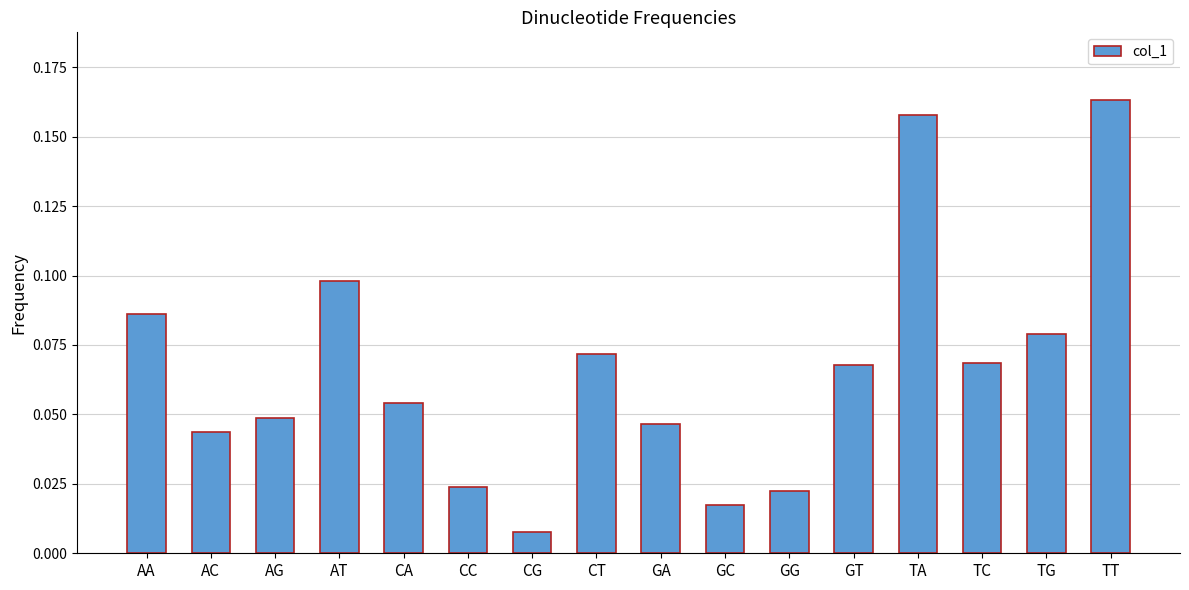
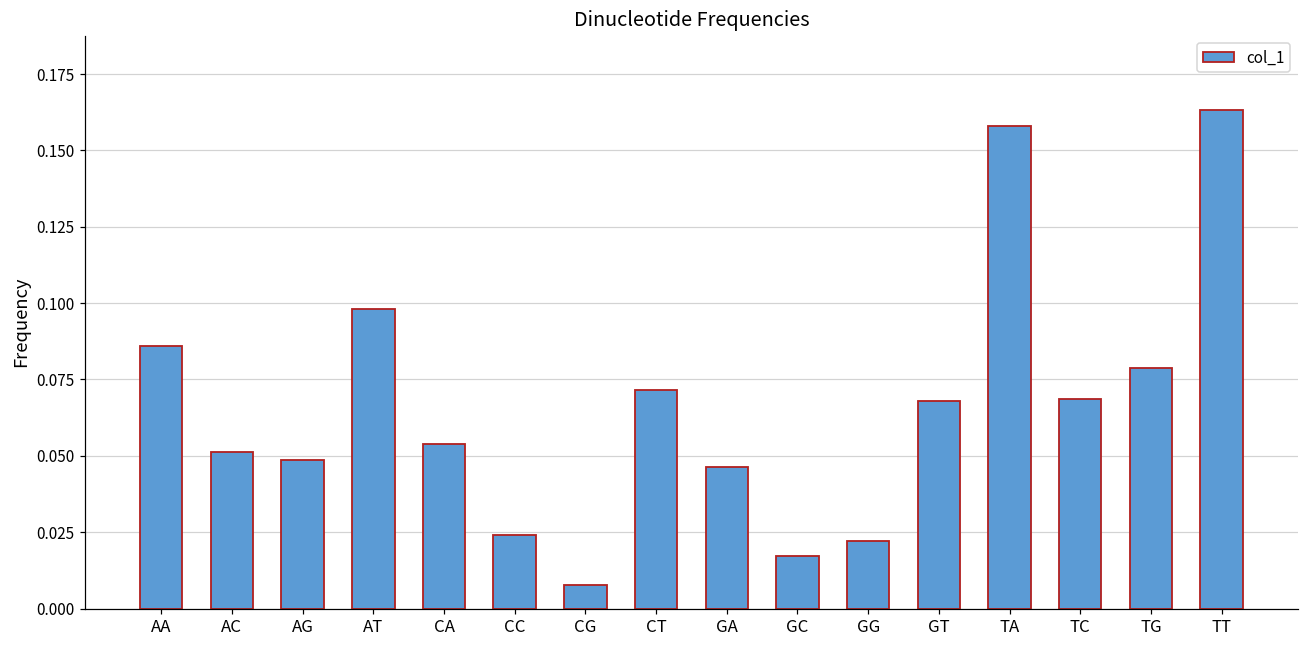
  {
    "AA": 0.086,
-   "AC": 0.044,
+   "AC": 0.051,
    "AG": 0.049,
    "AT": 0.098,
    "CA": 0.054,
    "CC": 0.024,
    "CG": 0.008,
    "CT": 0.072,
    "GA": 0.046,
    "GC": 0.017,
    "GG": 0.022,
    "GT": 0.068,
    "TA": 0.158,
    "TC": 0.069,
    "TG": 0.079,
    "TT": 0.163
  }
